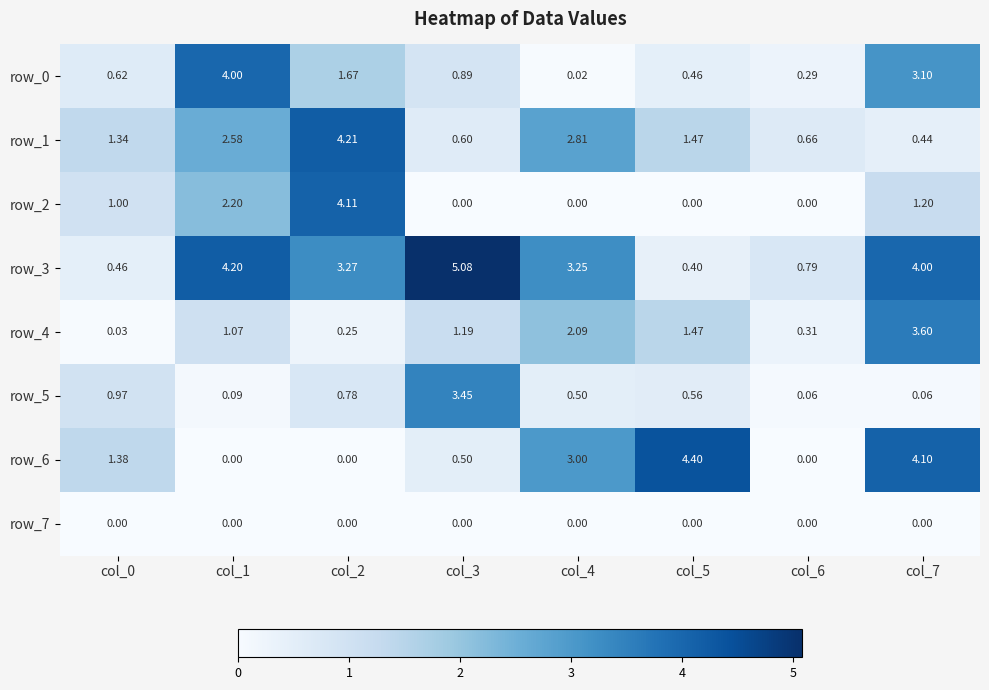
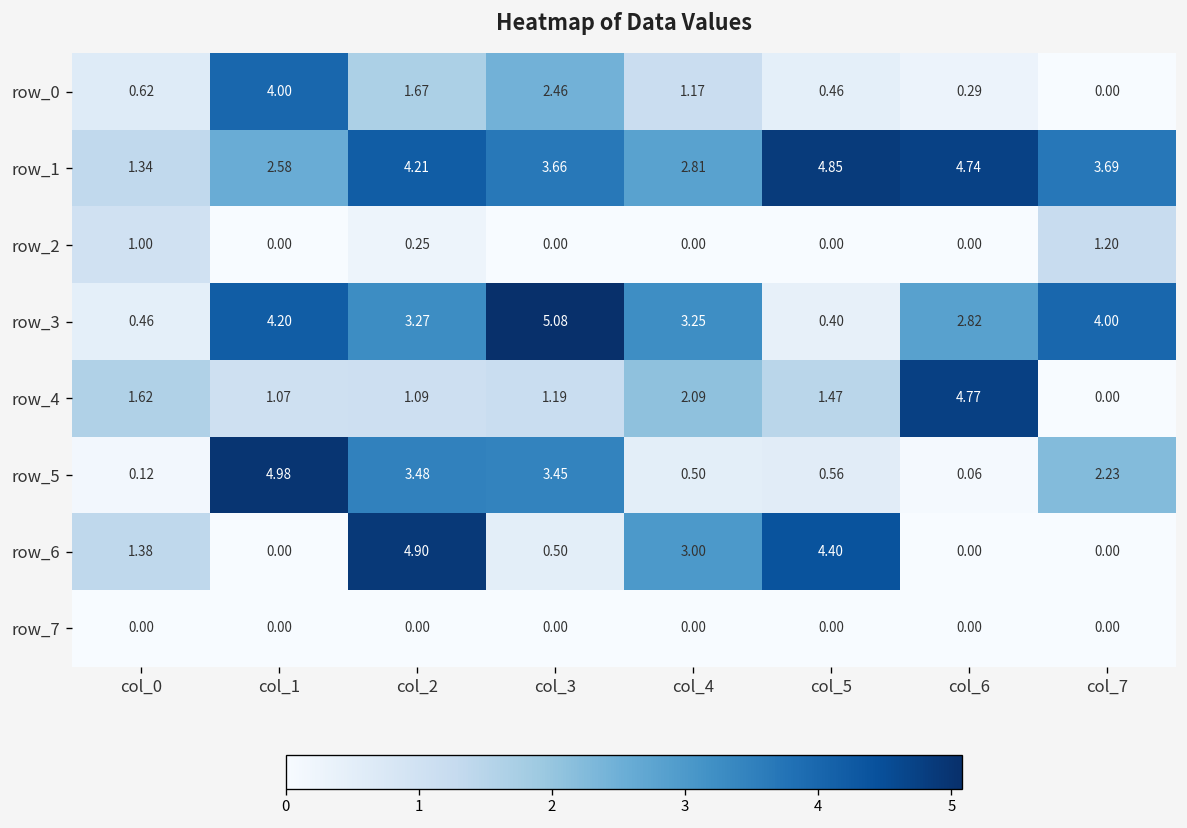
  {
    "row_0": {
      "col_0": 0.62,
      "col_1": 4.00,
      "col_2": 1.67,
-     "col_3": 0.89,
-     "col_4": 0.02,
+     "col_3": 2.46,
+     "col_4": 1.17,
      "col_5": 0.46,
      "col_6": 0.29,
-     "col_7": 3.10
+     "col_7": 0.00
    },
    "row_1": {
      "col_0": 1.34,
      "col_1": 2.58,
      "col_2": 4.21,
-     "col_3": 0.60,
+     "col_3": 3.66,
      "col_4": 2.81,
-     "col_5": 1.47,
-     "col_6": 0.66,
-     "col_7": 0.44
+     "col_5": 4.85,
+     "col_6": 4.74,
+     "col_7": 3.69
    },
    "row_2": {
      "col_0": 1.00,
-     "col_1": 2.20,
-     "col_2": 4.11,
+     "col_1": 0.00,
+     "col_2": 0.25,
      "col_3": 0.00,
      "col_4": 0.00,
      "col_5": 0.00,
      "col_6": 0.00,
      "col_7": 1.20
    },
    "row_3": {
      "col_0": 0.46,
      "col_1": 4.20,
      "col_2": 3.27,
      "col_3": 5.08,
      "col_4": 3.25,
      "col_5": 0.40,
-     "col_6": 0.79,
+     "col_6": 2.82,
      "col_7": 4.00
    },
    "row_4": {
-     "col_0": 0.03,
+     "col_0": 1.62,
      "col_1": 1.07,
-     "col_2": 0.25,
+     "col_2": 1.09,
      "col_3": 1.19,
      "col_4": 2.09,
      "col_5": 1.47,
-     "col_6": 0.31,
-     "col_7": 3.60
+     "col_6": 4.77,
+     "col_7": 0.00
    },
    "row_5": {
-     "col_0": 0.97,
-     "col_1": 0.09,
-     "col_2": 0.78,
+     "col_0": 0.12,
+     "col_1": 4.98,
+     "col_2": 3.48,
      "col_3": 3.45,
      "col_4": 0.50,
      "col_5": 0.56,
      "col_6": 0.06,
-     "col_7": 0.06
+     "col_7": 2.23
    },
    "row_6": {
      "col_0": 1.38,
      "col_1": 0.00,
-     "col_2": 0.00,
+     "col_2": 4.90,
      "col_3": 0.50,
      "col_4": 3.00,
      "col_5": 4.40,
      "col_6": 0.00,
-     "col_7": 4.10
+     "col_7": 0.00
    },
    "row_7": {
      "col_0": 0.00,
      "col_1": 0.00,
      "col_2": 0.00,
      "col_3": 0.00,
      "col_4": 0.00,
      "col_5": 0.00,
      "col_6": 0.00,
      "col_7": 0.00
    }
  }
